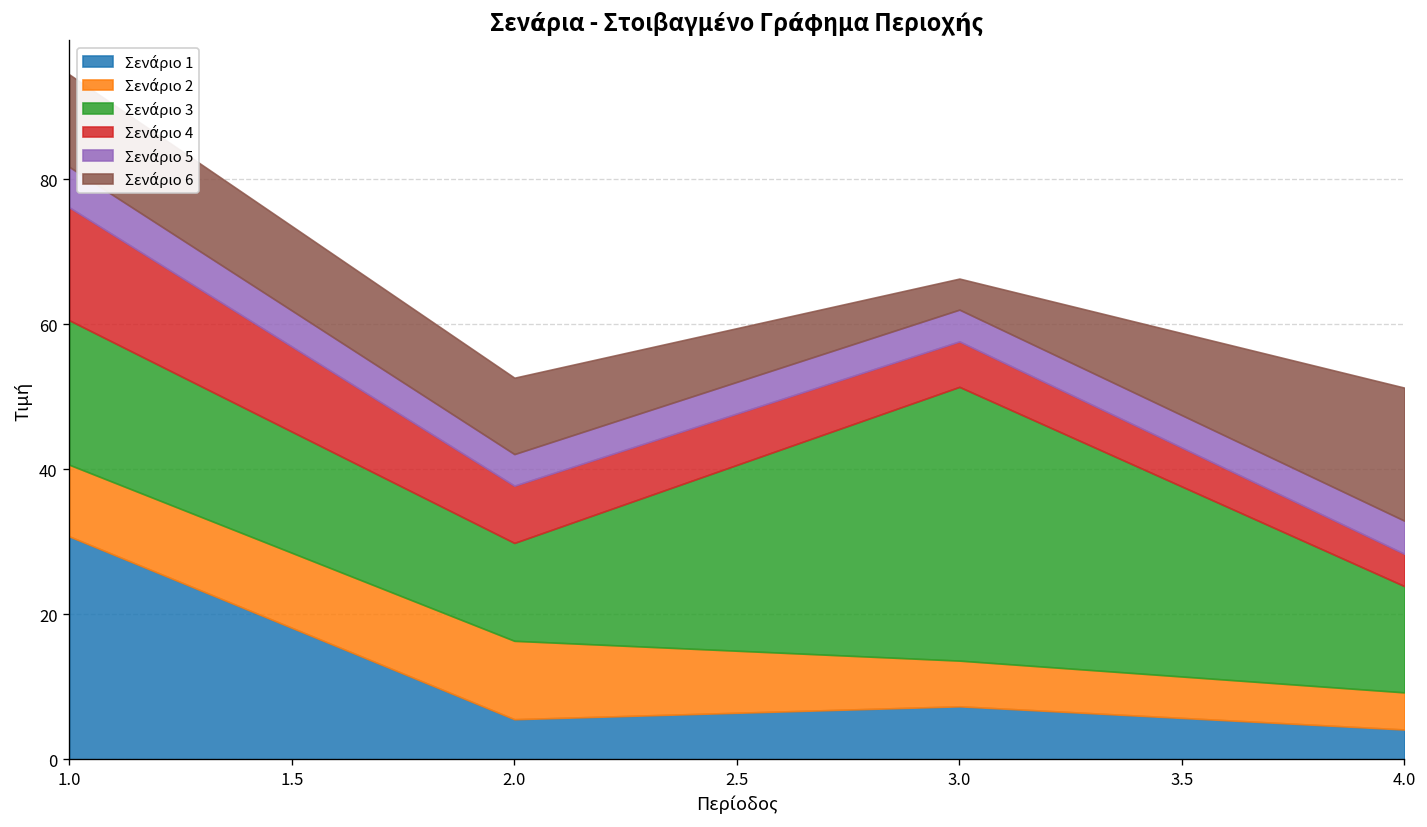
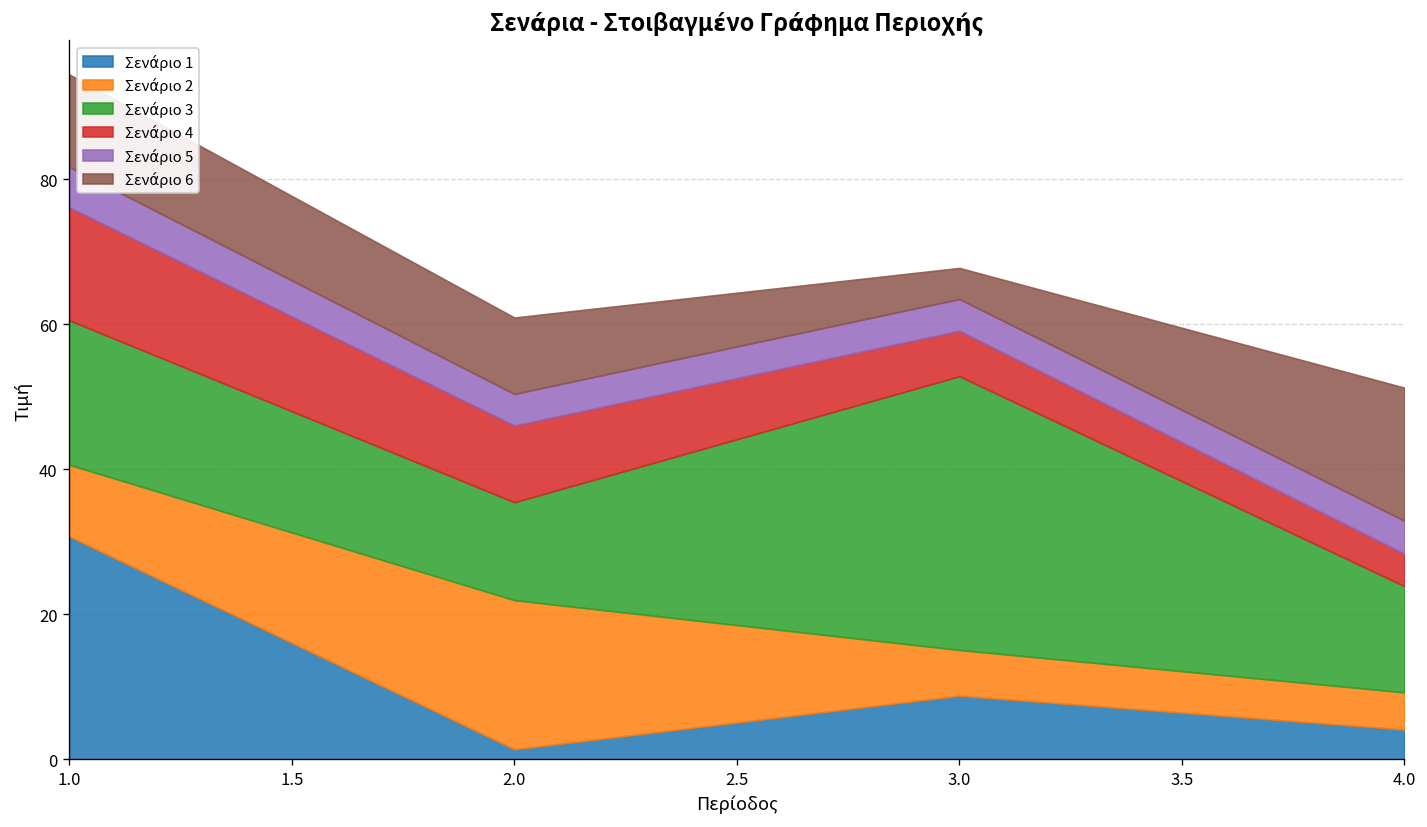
  {
    "Σενάριο 1": {
      "1.0": 31,
-     "2.0": 6,
-     "3.0": 7,
+     "2.0": 1,
+     "3.0": 9,
      "4.0": 4
    },
    "Σενάριο 2": {
      "1.0": 10,
-     "2.0": 11,
+     "2.0": 21,
      "3.0": 6,
      "4.0": 5
    },
    "Σενάριο 3": {
      "1.0": 20,
      "2.0": 14,
      "3.0": 38,
      "4.0": 15
    },
    "Σενάριο 4": {
      "1.0": 16,
-     "2.0": 8,
+     "2.0": 11,
      "3.0": 6,
      "4.0": 4
    },
    "Σενάριο 5": {
      "1.0": 6,
      "2.0": 4,
      "3.0": 4,
      "4.0": 5
    },
    "Σενάριο 6": {
      "1.0": 13,
      "2.0": 11,
      "3.0": 4,
      "4.0": 18
    }
  }
